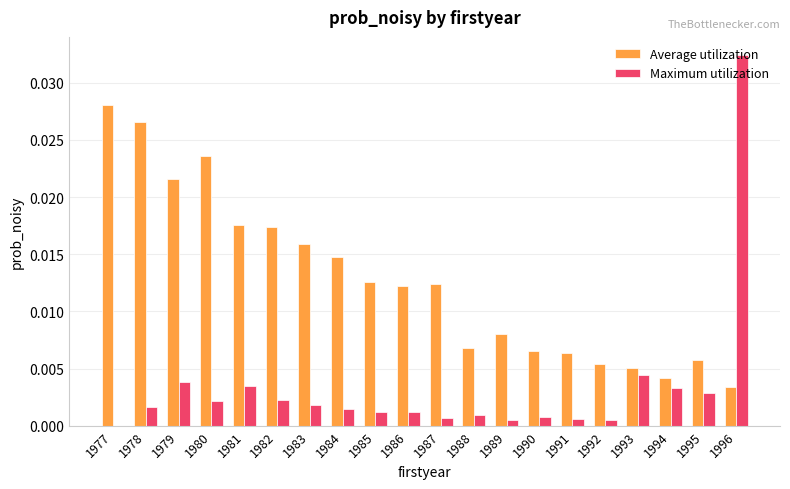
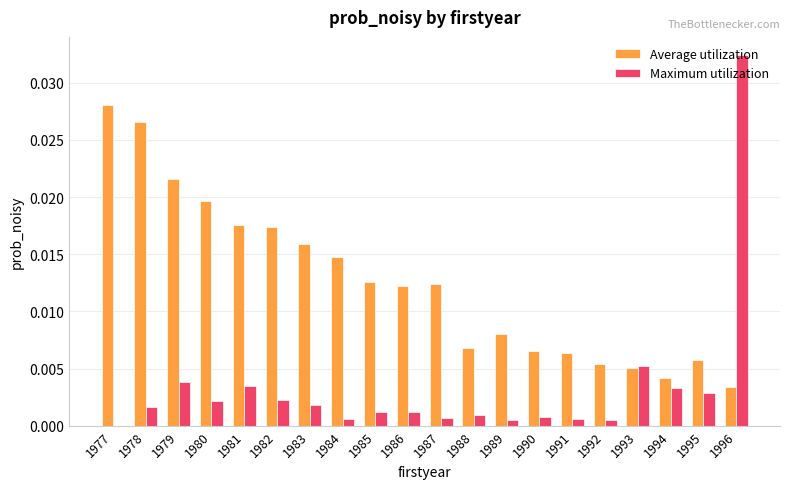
  {
    "Average utilization": {
      "1977": 0.0281,
      "1978": 0.0265,
      "1979": 0.0216,
-     "1980": 0.0236,
+     "1980": 0.0197,
      "1981": 0.0176,
      "1982": 0.0174,
      "1983": 0.0159,
      "1984": 0.0148,
      "1985": 0.0126,
      "1986": 0.0123,
      "1987": 0.0124,
      "1988": 0.0068,
      "1989": 0.0080,
      "1990": 0.0065,
      "1991": 0.0063,
      "1992": 0.0054,
      "1993": 0.0051,
      "1994": 0.0042,
      "1995": 0.0057,
      "1996": 0.0034
    },
    "Maximum utilization": {
      "1977": 0.0000,
      "1978": 0.0016,
      "1979": 0.0038,
      "1980": 0.0022,
      "1981": 0.0034,
      "1982": 0.0023,
      "1983": 0.0018,
-     "1984": 0.0014,
+     "1984": 0.0006,
      "1985": 0.0012,
      "1986": 0.0012,
      "1987": 0.0006,
      "1988": 0.0010,
      "1989": 0.0005,
      "1990": 0.0008,
      "1991": 0.0006,
      "1992": 0.0005,
-     "1993": 0.0044,
+     "1993": 0.0053,
      "1994": 0.0033,
      "1995": 0.0029,
      "1996": 0.0324
    }
  }
